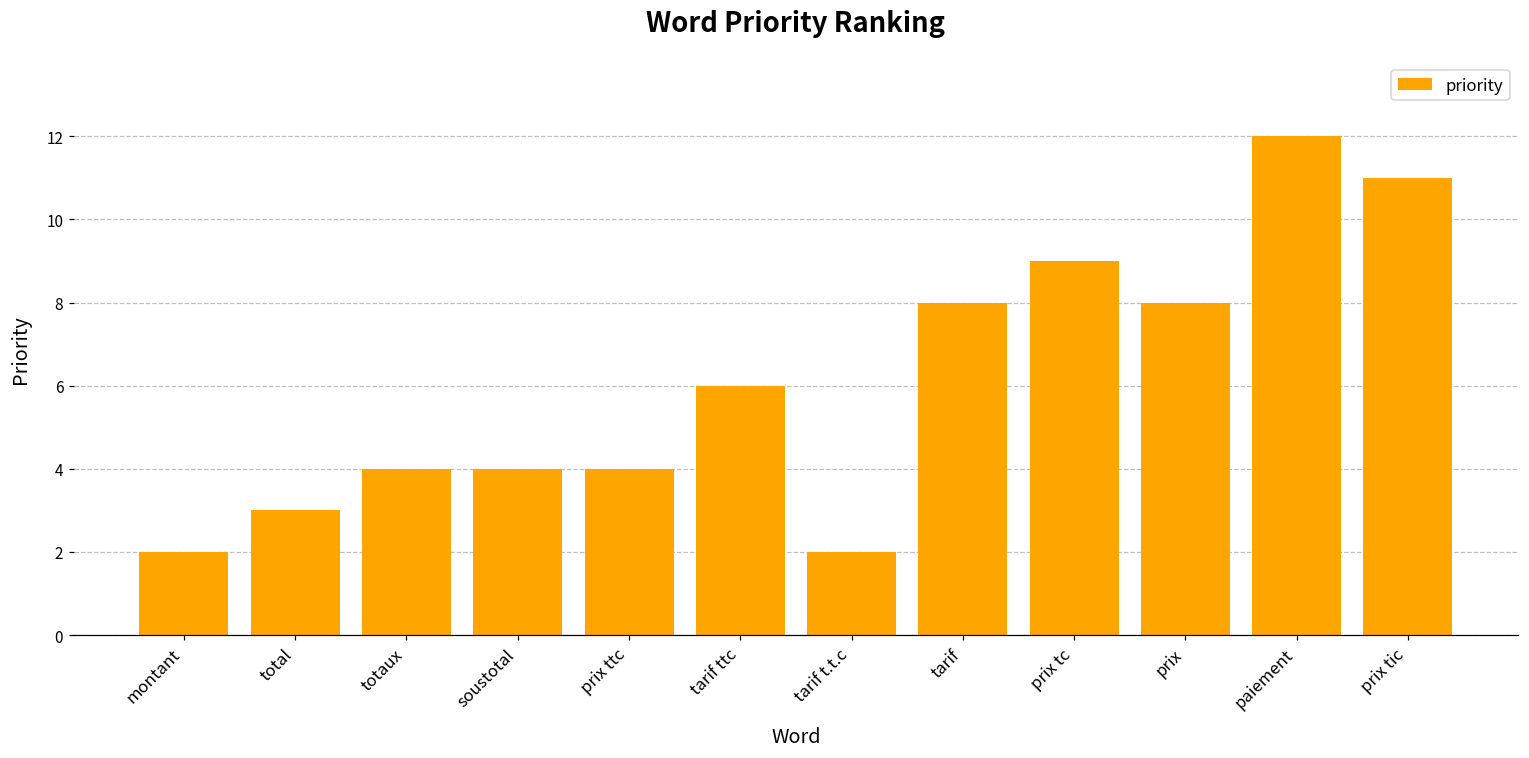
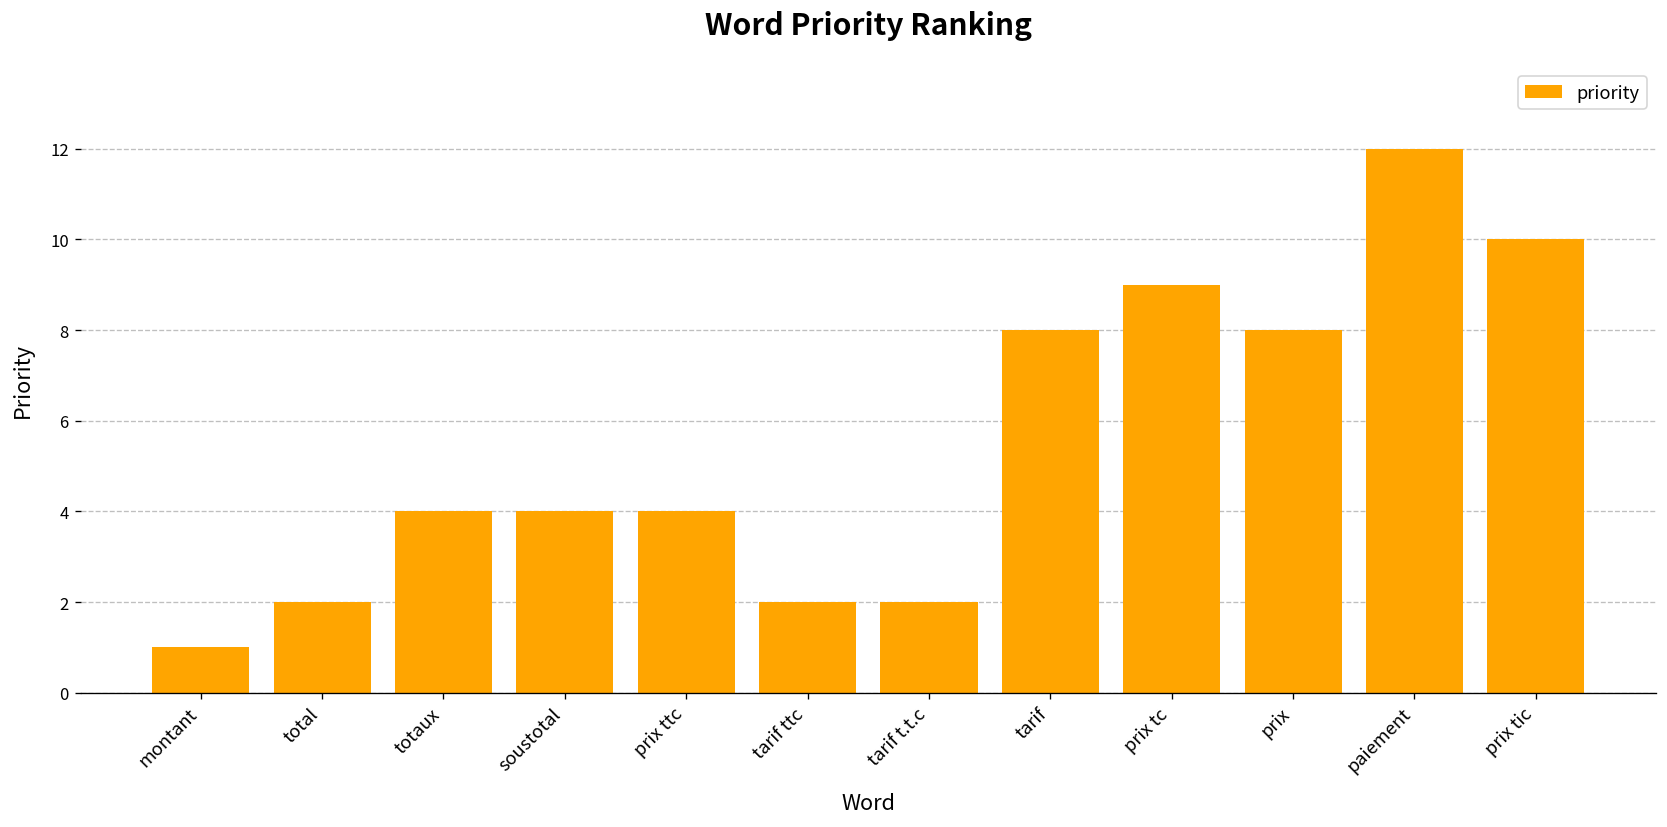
  {
-   "montant": 2,
-   "total": 3,
+   "montant": 1,
+   "total": 2,
    "totaux": 4,
    "soustotal": 4,
    "prix ttc": 4,
-   "tarif ttc": 6,
+   "tarif ttc": 2,
    "tarif t.t.c": 2,
    "tarif": 8,
    "prix tc": 9,
    "prix": 8,
    "paiement": 12,
-   "prix tic": 11
+   "prix tic": 10
  }
